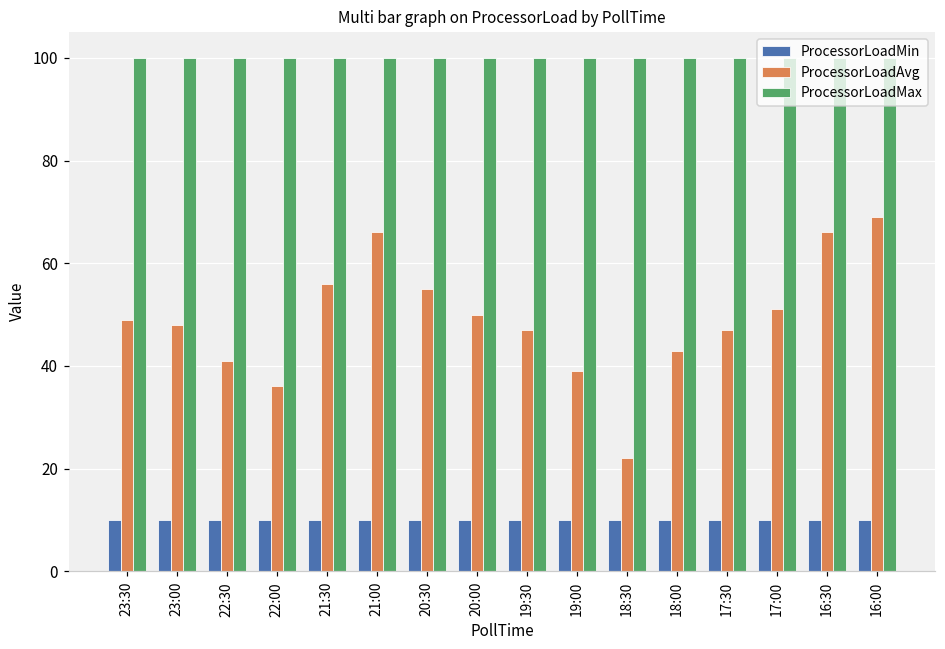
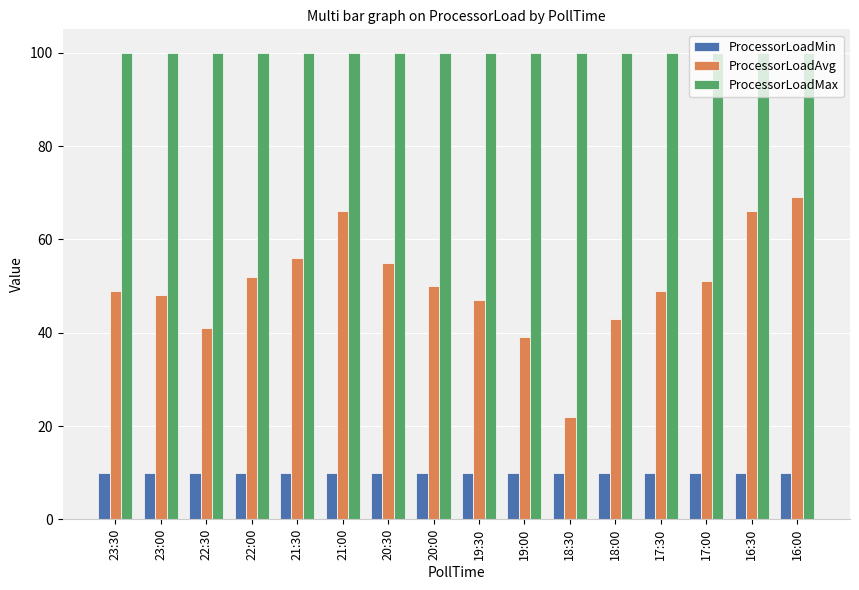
  {
    "ProcessorLoadMin": {
      "23:30": 10,
      "23:00": 10,
      "22:30": 10,
      "22:00": 10,
      "21:30": 10,
      "21:00": 10,
      "20:30": 10,
      "20:00": 10,
      "19:30": 10,
      "19:00": 10,
      "18:30": 10,
      "18:00": 10,
      "17:30": 10,
      "17:00": 10,
      "16:30": 10,
      "16:00": 10
    },
    "ProcessorLoadAvg": {
      "23:30": 49,
      "23:00": 48,
      "22:30": 41,
-     "22:00": 36,
+     "22:00": 52,
      "21:30": 56,
      "21:00": 66,
      "20:30": 55,
      "20:00": 50,
      "19:30": 47,
      "19:00": 39,
      "18:30": 22,
      "18:00": 43,
-     "17:30": 47,
+     "17:30": 49,
      "17:00": 51,
      "16:30": 66,
      "16:00": 69
    },
    "ProcessorLoadMax": {
      "23:30": 100,
      "23:00": 100,
      "22:30": 100,
      "22:00": 100,
      "21:30": 100,
      "21:00": 100,
      "20:30": 100,
      "20:00": 100,
      "19:30": 100,
      "19:00": 100,
      "18:30": 100,
      "18:00": 100,
      "17:30": 100
    }
  }
